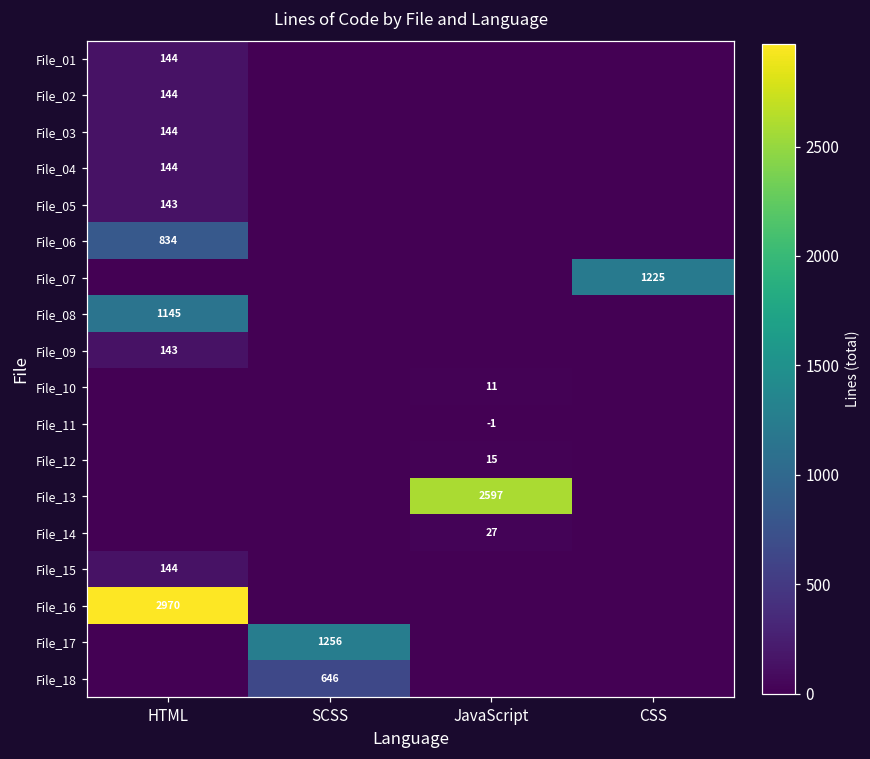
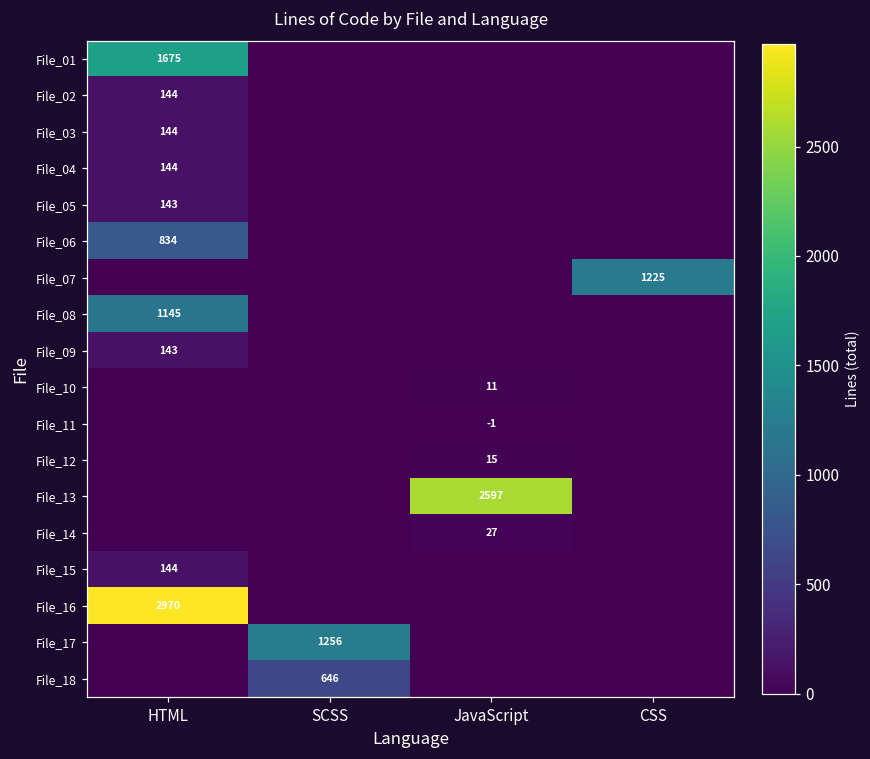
  {
    "File_01": {
-     "HTML": 144
+     "HTML": 1675
    },
    "File_02": {
      "HTML": 144
    },
    "File_03": {
      "HTML": 144
    },
    "File_04": {
      "HTML": 144
    },
    "File_05": {
      "HTML": 143
    },
    "File_06": {
      "HTML": 834
    },
    "File_07": {
      "CSS": 1225
    },
    "File_08": {
      "HTML": 1145
    },
    "File_09": {
      "HTML": 143
    },
    "File_10": {
      "JavaScript": 11
    },
    "File_11": {
      "JavaScript": -1
    },
    "File_12": {
      "JavaScript": 15
    },
    "File_13": {
      "JavaScript": 2597
    },
    "File_14": {
      "JavaScript": 27
    },
    "File_15": {
      "HTML": 144
    },
    "File_16": {
      "HTML": 2970
    },
    "File_17": {
      "SCSS": 1256
    },
    "File_18": {
      "SCSS": 646
    }
  }
